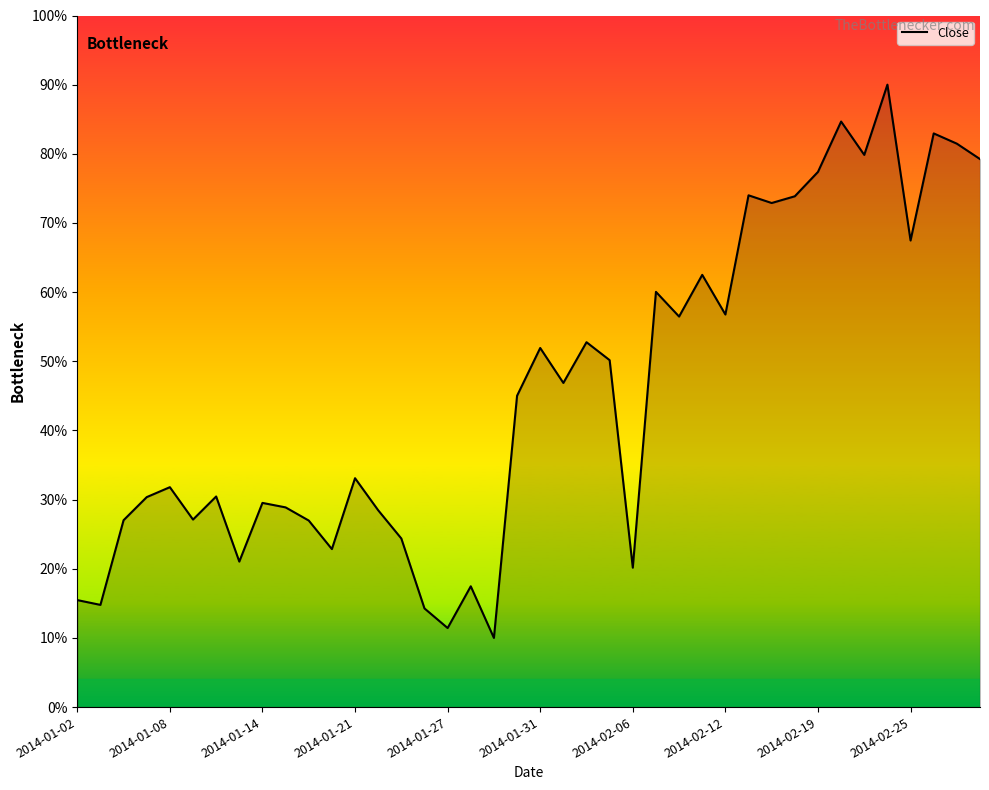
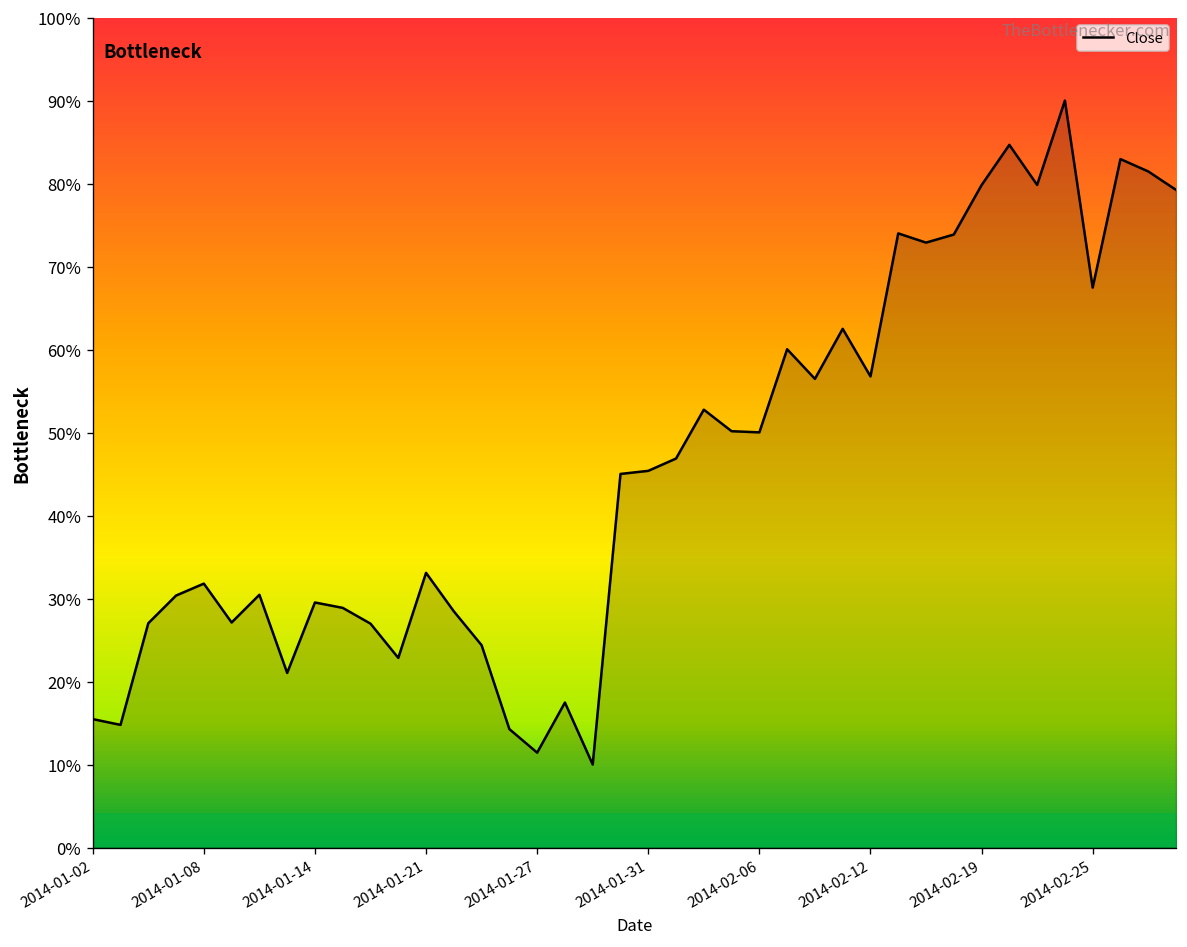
  {
    "2014-01-02": "15%",
    "2014-01-08": "32%",
    "2014-01-14": "30%",
    "2014-01-21": "33%",
    "2014-01-27": "11%",
-   "2014-01-31": "52%",
-   "2014-02-06": "20%",
+   "2014-01-31": "45%",
+   "2014-02-06": "50%",
    "2014-02-12": "57%",
-   "2014-02-19": "77%",
+   "2014-02-19": "80%",
    "2014-02-25": "67%"
  }
